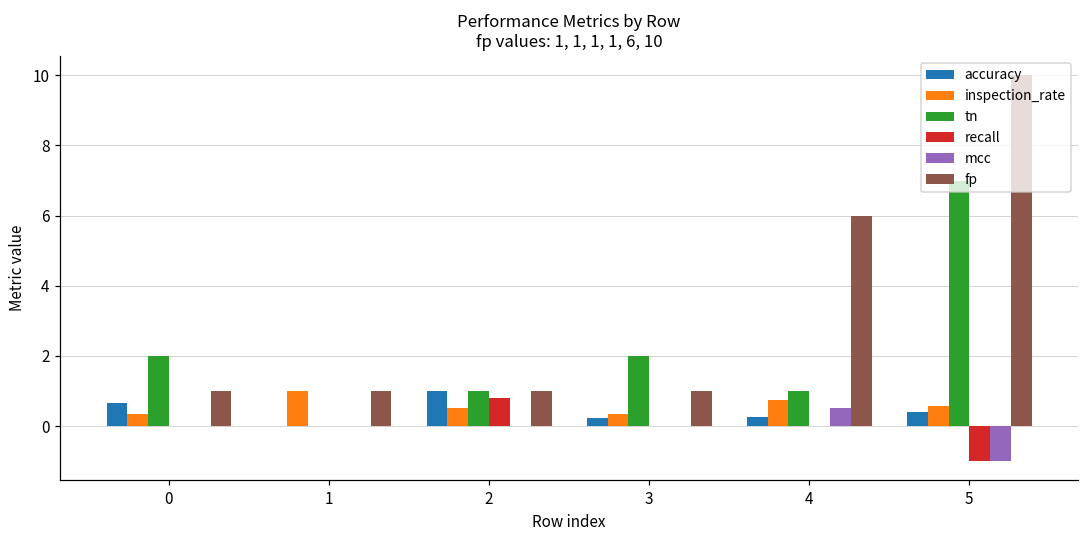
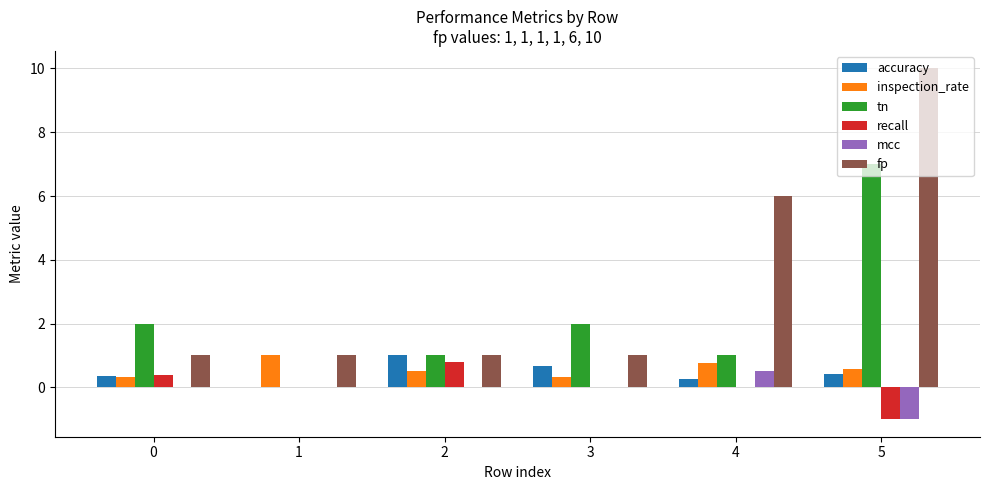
  {
    "accuracy": {
-     "0": 0.7,
+     "0": 0.4,
      "1": 0.0,
      "2": 1.0,
-     "3": 0.2,
+     "3": 0.7,
      "4": 0.3,
      "5": 0.4
    },
    "inspection_rate": {
      "0": 0.3,
      "1": 1.0,
      "2": 0.5,
      "3": 0.3,
      "4": 0.8,
      "5": 0.6
    },
    "tn": {
      "0": 2.0,
      "1": 0.0,
      "2": 1.0,
      "3": 2.0,
      "4": 1.0
    },
    "recall": {
-     "0": 0.0,
+     "0": 0.4,
      "1": 0.0,
      "2": 0.8,
      "3": 0.0,
      "4": 0.0,
      "5": -1.0
    },
    "mcc": {
      "0": 0.0,
      "1": 0.0,
      "2": 0.0,
      "3": 0.0,
      "4": 0.5,
      "5": -1.0
    },
    "fp": {
      "0": 1.0,
      "1": 1.0,
      "2": 1.0,
      "3": 1.0,
      "4": 6.0
    }
  }
